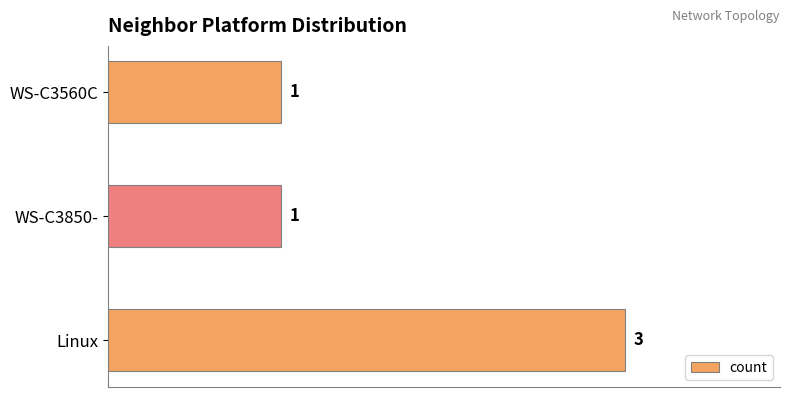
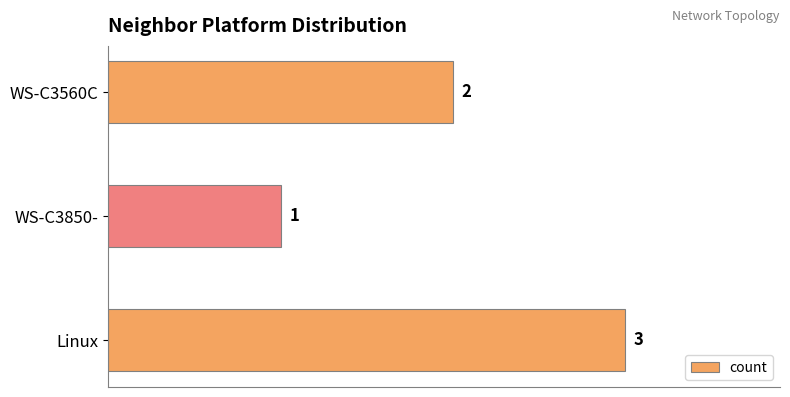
  {
-   "WS-C3560C": 1,
+   "WS-C3560C": 2,
    "WS-C3850-": 1,
    "Linux": 3
  }
